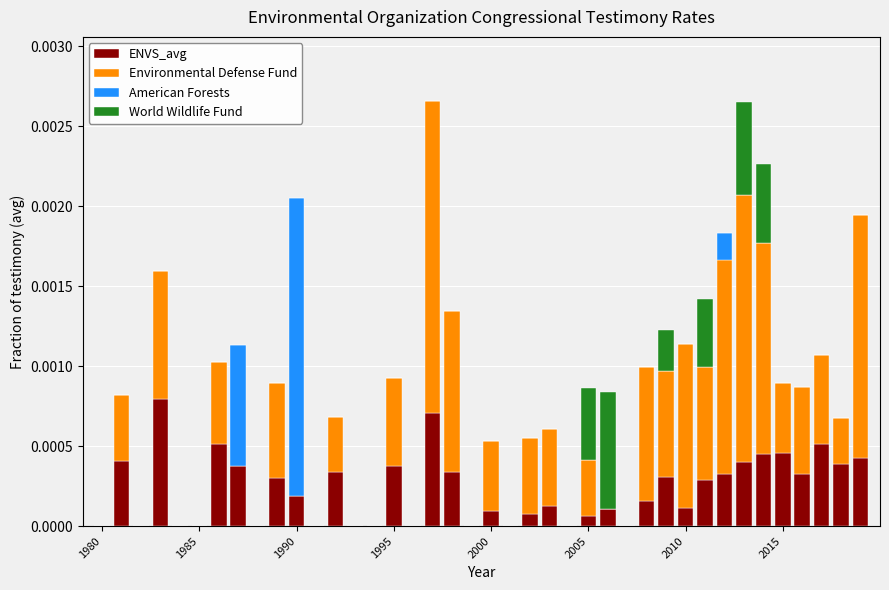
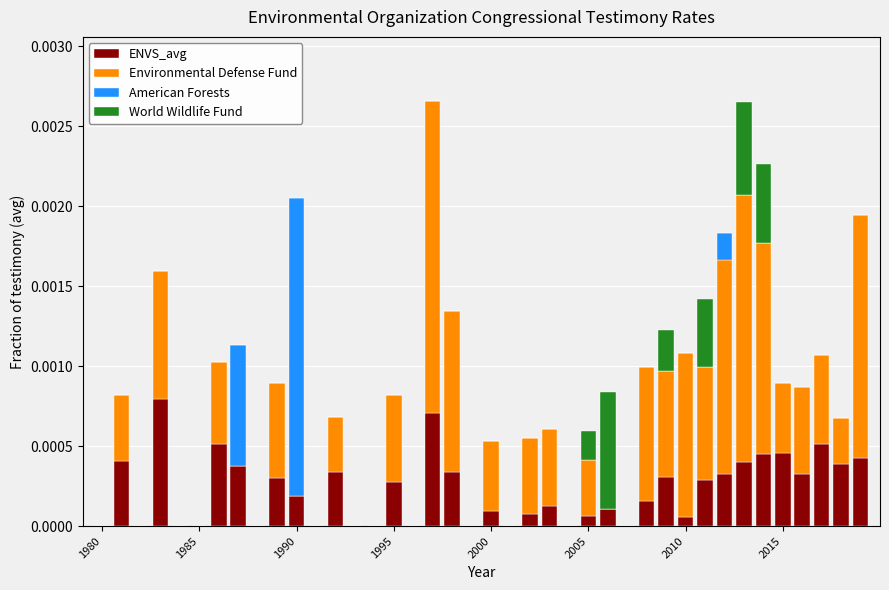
  {
    "ENVS_avg": {
      "1980": 0.00000,
      "1985": 0.00000,
      "1990": 0.00019,
-     "1995": 0.00038,
+     "1995": 0.00027,
      "2000": 0.00009,
      "2005": 0.00007,
-     "2010": 0.00011,
+     "2010": 0.00005,
      "2015": 0.00046
    },
    "Environmental Defense Fund": {
      "1980": 0.00000,
      "1985": 0.00000,
      "1990": 0.00000,
      "1995": 0.00055,
      "2000": 0.00044,
      "2005": 0.00035,
      "2010": 0.00102,
      "2015": 0.00044
    },
    "American Forests": {
      "1980": 0.00000,
      "1985": 0.00000,
      "1990": 0.00186,
      "1995": 0.00000,
      "2000": 0.00000,
      "2005": 0.00000,
      "2010": 0.00000,
      "2015": 0.00000
    },
    "World Wildlife Fund": {
      "1980": 0.00000,
      "1985": 0.00000,
      "1990": 0.00000,
      "1995": 0.00000,
      "2000": 0.00000,
-     "2005": 0.00045,
+     "2005": 0.00018,
      "2010": 0.00000,
      "2015": 0.00000
    }
  }
